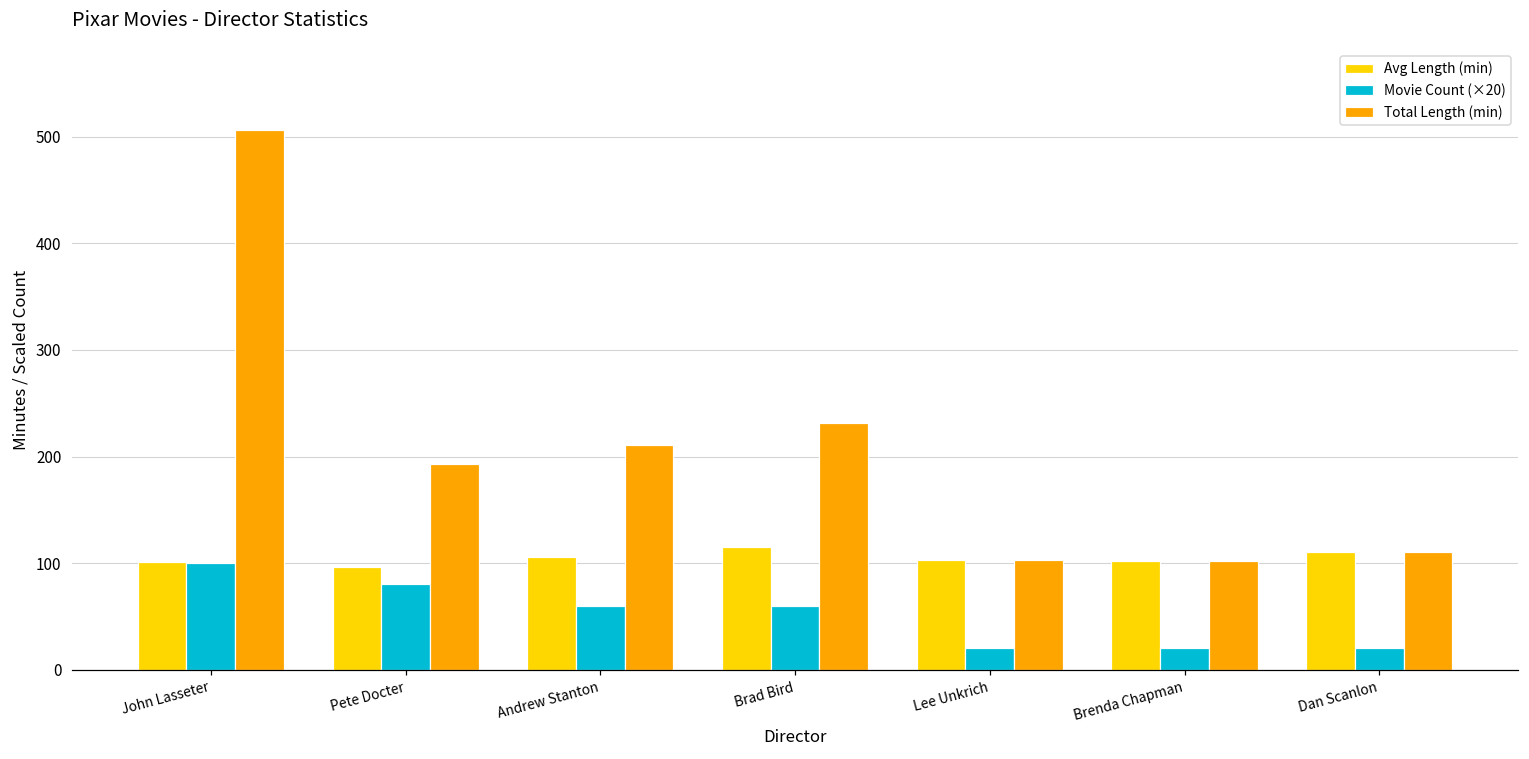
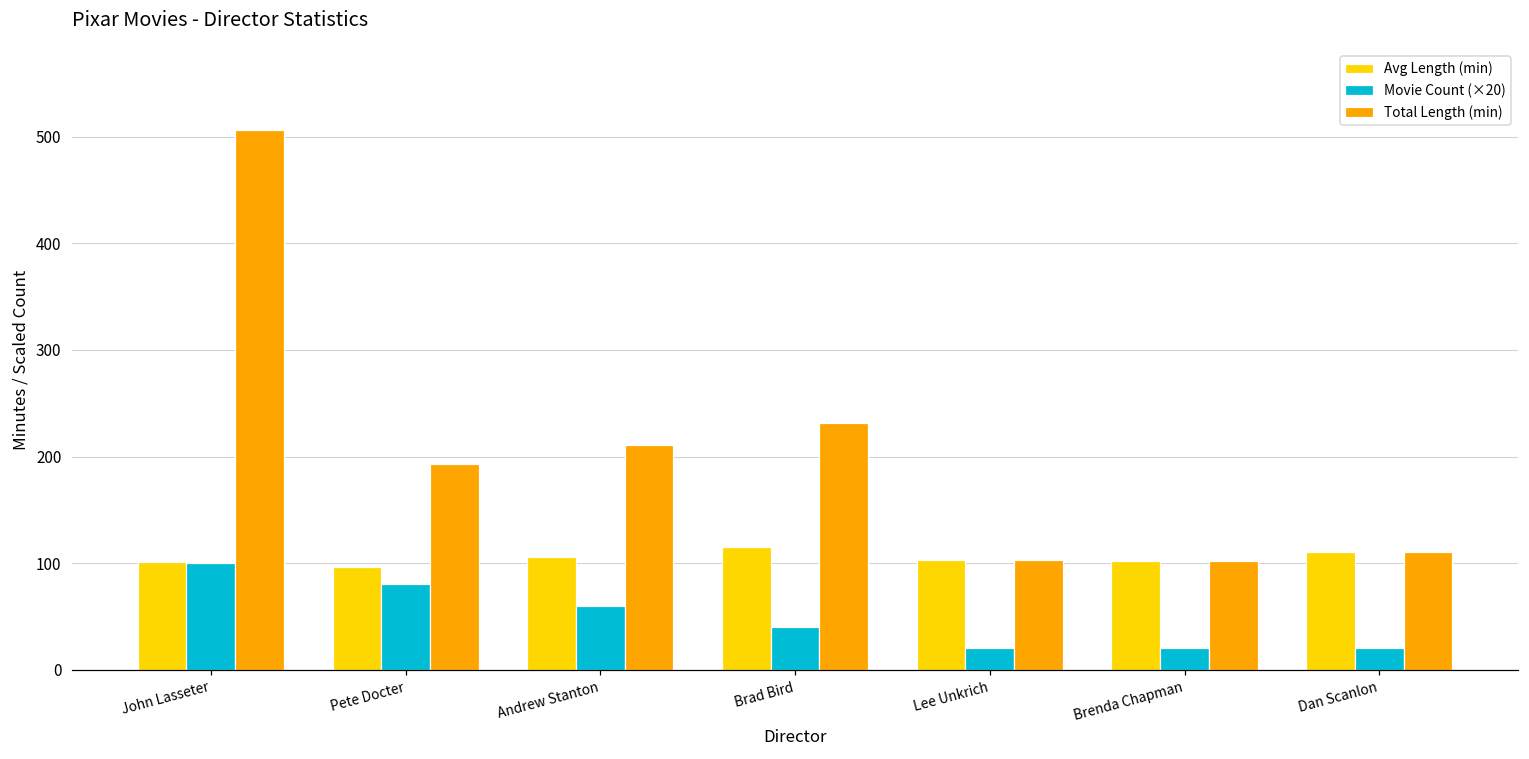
  {
    "Movie Count (×20)": {
      "John Lasseter": 100,
      "Pete Docter": 80,
      "Andrew Stanton": 60,
-     "Brad Bird": 60,
+     "Brad Bird": 40,
      "Lee Unkrich": 20,
      "Brenda Chapman": 20,
      "Dan Scanlon": 20
    }
  }
